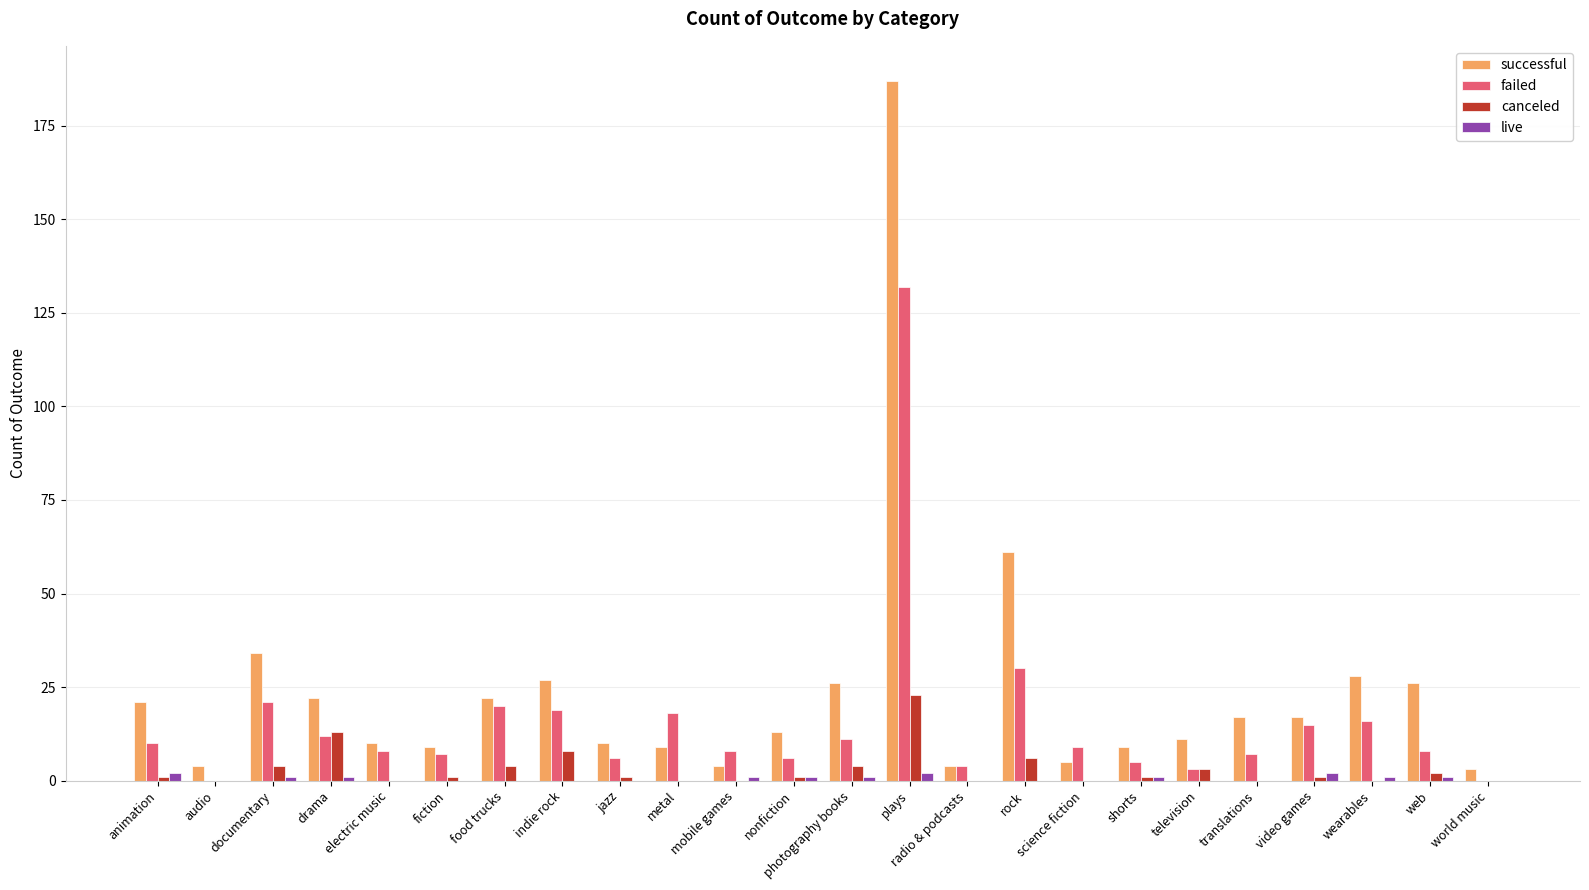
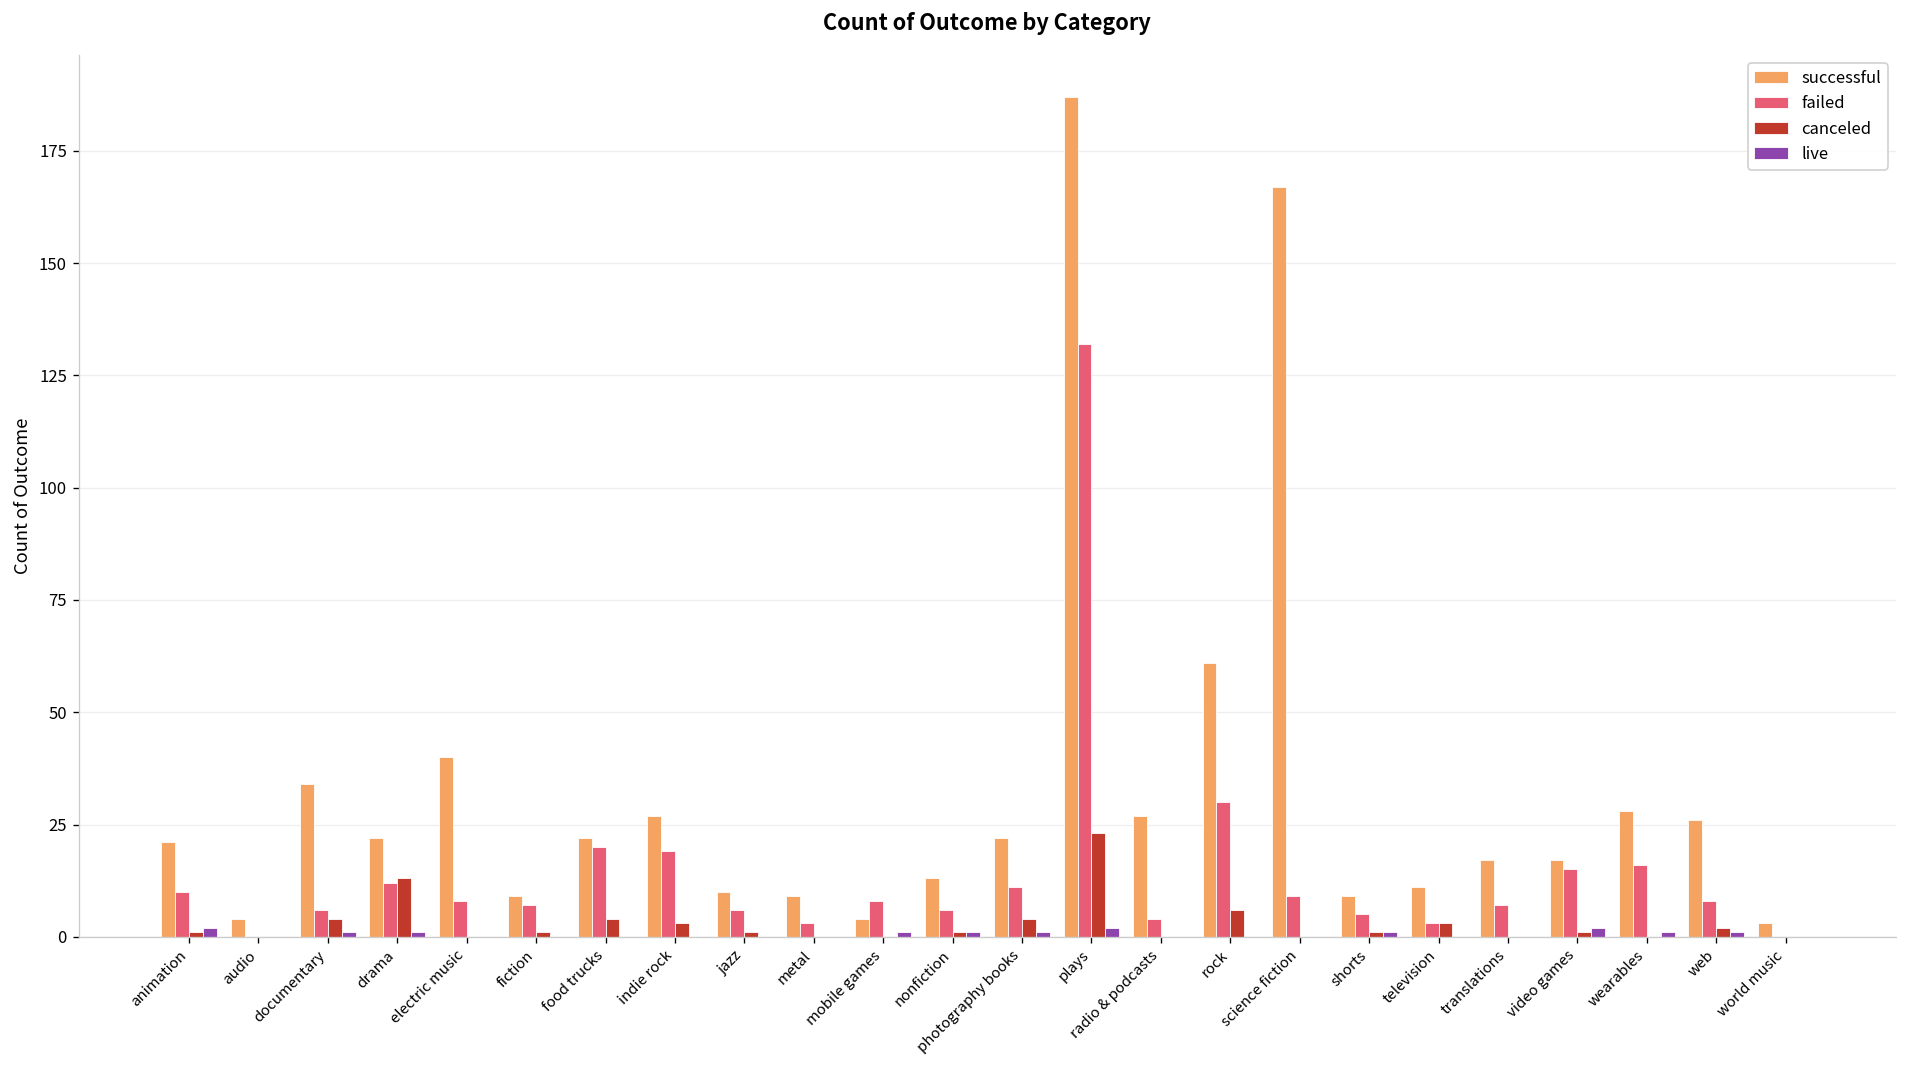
  {
    "successful": {
      "animation": 21,
      "audio": 4,
      "documentary": 34,
      "drama": 22,
-     "electric music": 10,
+     "electric music": 40,
      "fiction": 9,
      "food trucks": 22,
      "indie rock": 27,
      "jazz": 10,
      "metal": 9,
      "mobile games": 4,
      "nonfiction": 13,
-     "photography books": 26,
+     "photography books": 22,
      "plays": 187,
-     "radio & podcasts": 4,
+     "radio & podcasts": 27,
      "rock": 61,
-     "science fiction": 5,
+     "science fiction": 167,
      "shorts": 9,
      "television": 11,
      "translations": 17,
      "video games": 17,
      "wearables": 28,
      "web": 26,
      "world music": 3
    },
    "failed": {
      "animation": 10,
      "audio": 0,
-     "documentary": 21,
+     "documentary": 6,
      "drama": 12,
      "electric music": 8,
      "fiction": 7,
      "food trucks": 20,
      "indie rock": 19,
      "jazz": 6,
-     "metal": 18,
+     "metal": 3,
      "mobile games": 8,
      "nonfiction": 6,
      "photography books": 11,
      "plays": 132,
      "radio & podcasts": 4,
      "rock": 30,
      "science fiction": 9,
      "shorts": 5,
      "television": 3,
      "translations": 7,
      "video games": 15,
      "wearables": 16,
      "web": 8,
      "world music": 0
    },
    "canceled": {
      "animation": 1,
      "audio": 0,
      "documentary": 4,
      "drama": 13,
      "electric music": 0,
      "fiction": 1,
      "food trucks": 4,
-     "indie rock": 8,
+     "indie rock": 3,
      "jazz": 1,
      "metal": 0,
      "mobile games": 0,
      "nonfiction": 1,
      "photography books": 4,
      "plays": 23,
      "radio & podcasts": 0,
      "rock": 6,
      "science fiction": 0,
      "shorts": 1,
      "television": 3,
      "translations": 0,
      "video games": 1,
      "wearables": 0,
      "web": 2,
      "world music": 0
    },
    "live": {
      "animation": 2,
      "audio": 0,
      "documentary": 1,
      "drama": 1,
      "electric music": 0,
      "fiction": 0,
      "food trucks": 0,
      "indie rock": 0,
      "jazz": 0,
      "metal": 0,
      "mobile games": 1,
      "nonfiction": 1,
      "photography books": 1,
      "plays": 2,
      "radio & podcasts": 0,
      "rock": 0,
      "science fiction": 0,
      "shorts": 1,
      "television": 0,
      "translations": 0,
      "video games": 2,
      "wearables": 1,
      "web": 1,
      "world music": 0
    }
  }
